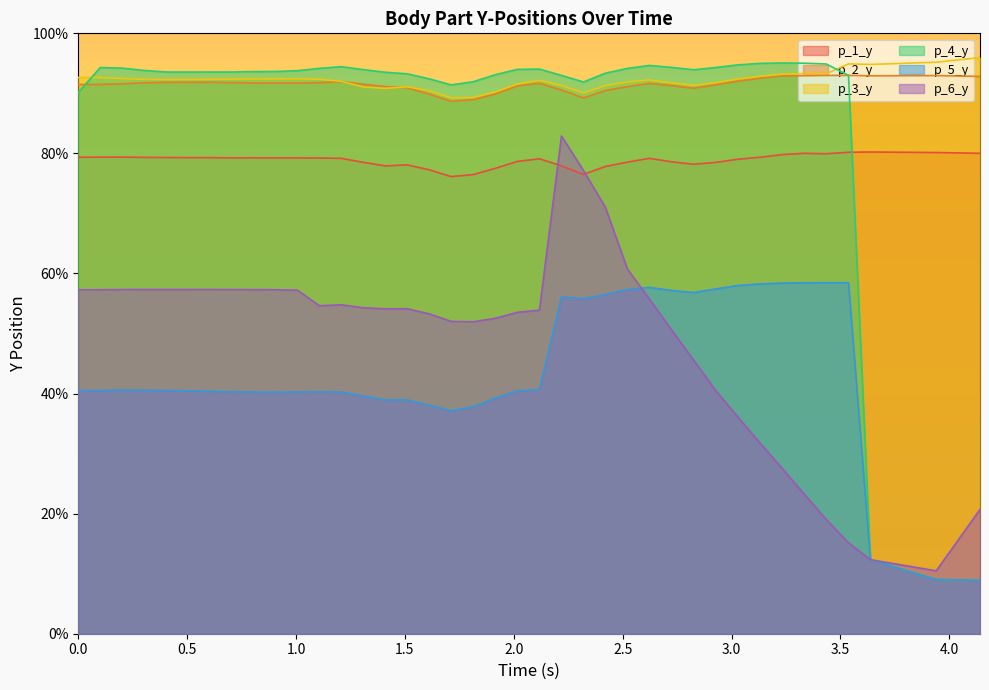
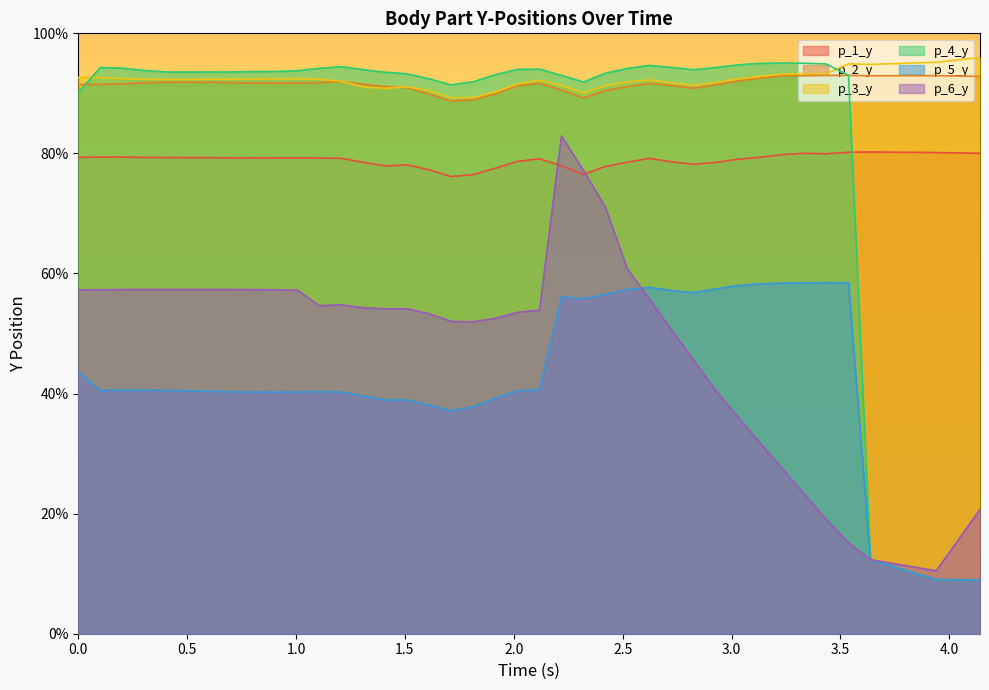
  {
    "p_4_y": {
      "0.0": "90%"
    },
    "p_5_y": {
-     "0.0": "40%"
+     "0.0": "44%"
    },
    "p_6_y": {
      "0.0": "57%"
    }
  }
